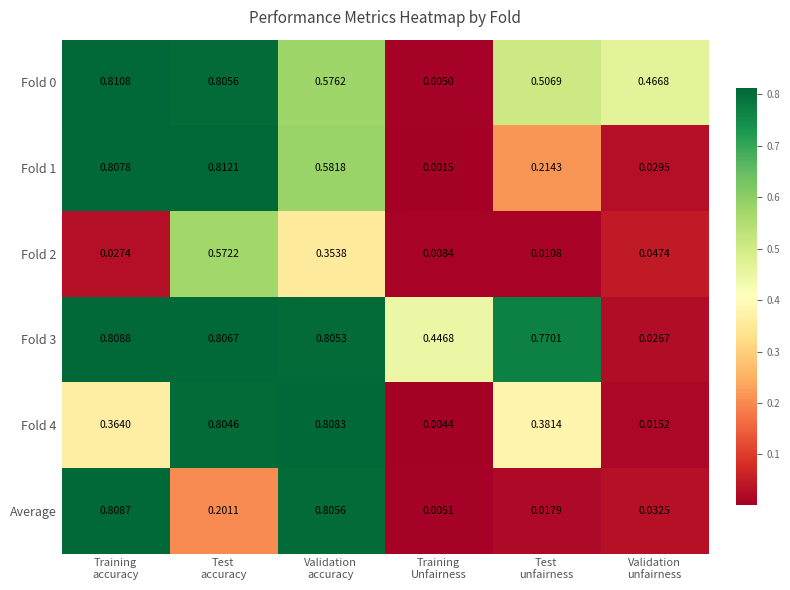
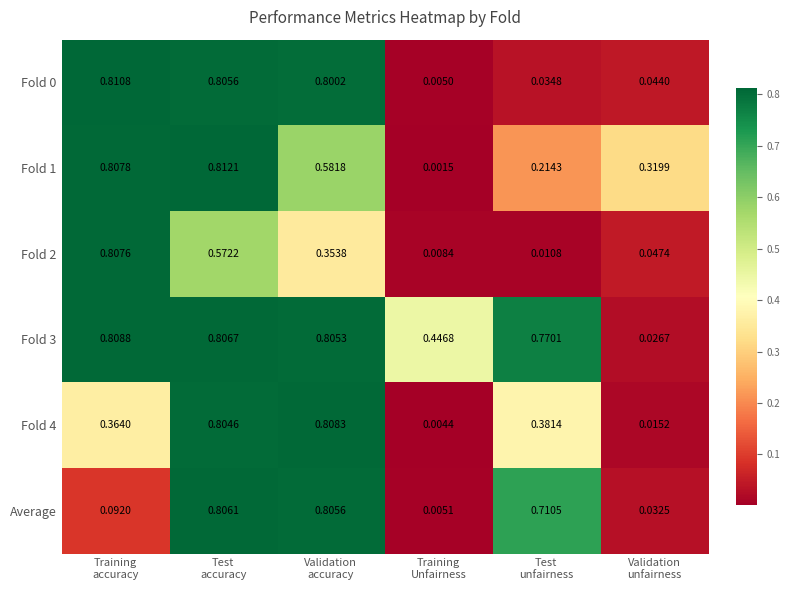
  {
    "Fold 0": {
      "Training accuracy": 0.8108,
      "Test accuracy": 0.8056,
-     "Validation accuracy": 0.5762,
+     "Validation accuracy": 0.8002,
      "Training Unfairness": 0.0050,
-     "Test unfairness": 0.5069,
-     "Validation unfairness": 0.4668
+     "Test unfairness": 0.0348,
+     "Validation unfairness": 0.0440
    },
    "Fold 1": {
      "Training accuracy": 0.8078,
      "Test accuracy": 0.8121,
      "Validation accuracy": 0.5818,
      "Training Unfairness": 0.0015,
      "Test unfairness": 0.2143,
-     "Validation unfairness": 0.0295
+     "Validation unfairness": 0.3199
    },
    "Fold 2": {
-     "Training accuracy": 0.0274,
+     "Training accuracy": 0.8076,
      "Test accuracy": 0.5722,
      "Validation accuracy": 0.3538,
      "Training Unfairness": 0.0084,
      "Test unfairness": 0.0108,
      "Validation unfairness": 0.0474
    },
    "Fold 3": {
      "Training accuracy": 0.8088,
      "Test accuracy": 0.8067,
      "Validation accuracy": 0.8053,
      "Training Unfairness": 0.4468,
      "Test unfairness": 0.7701,
      "Validation unfairness": 0.0267
    },
    "Fold 4": {
      "Training accuracy": 0.3640,
      "Test accuracy": 0.8046,
      "Validation accuracy": 0.8083,
      "Training Unfairness": 0.0044,
      "Test unfairness": 0.3814,
      "Validation unfairness": 0.0152
    },
    "Average": {
-     "Training accuracy": 0.8087,
-     "Test accuracy": 0.2011,
+     "Training accuracy": 0.0920,
+     "Test accuracy": 0.8061,
      "Validation accuracy": 0.8056,
      "Training Unfairness": 0.0051,
-     "Test unfairness": 0.0179,
+     "Test unfairness": 0.7105,
      "Validation unfairness": 0.0325
    }
  }
